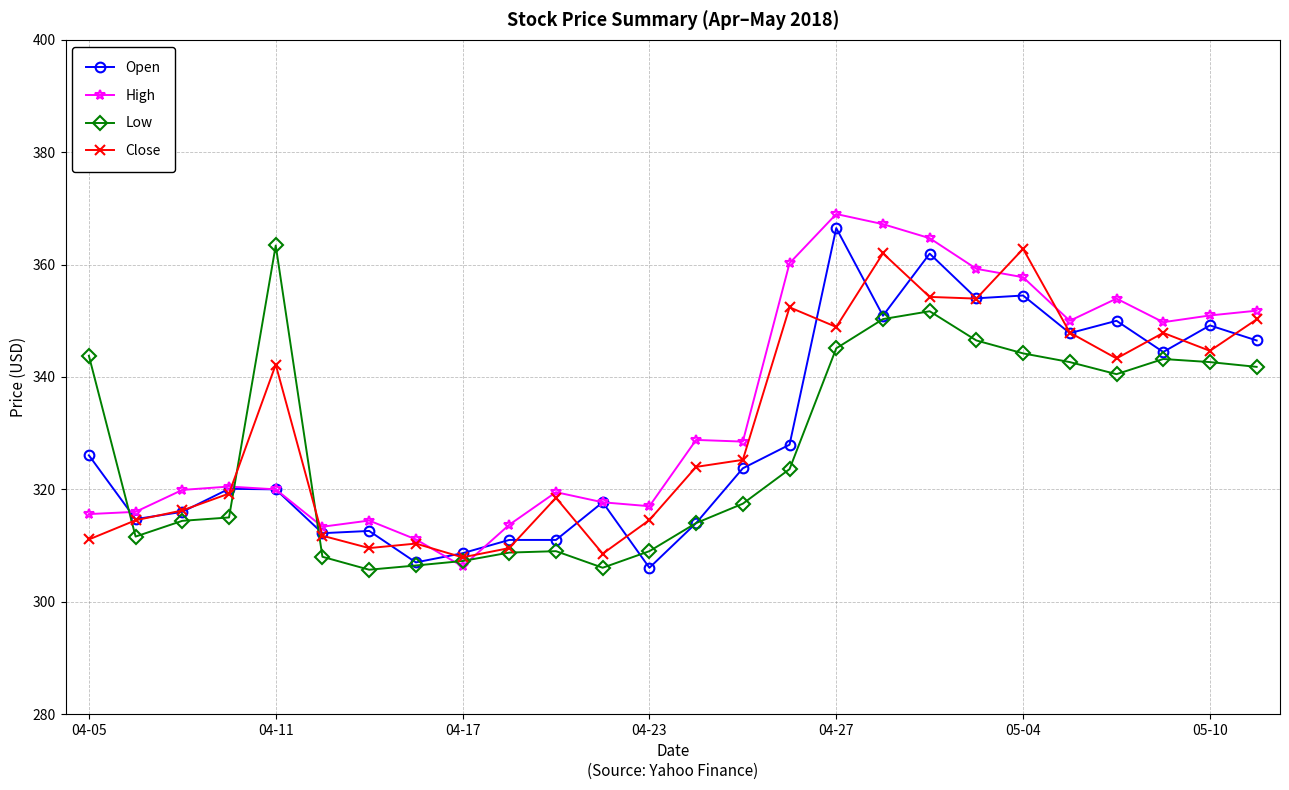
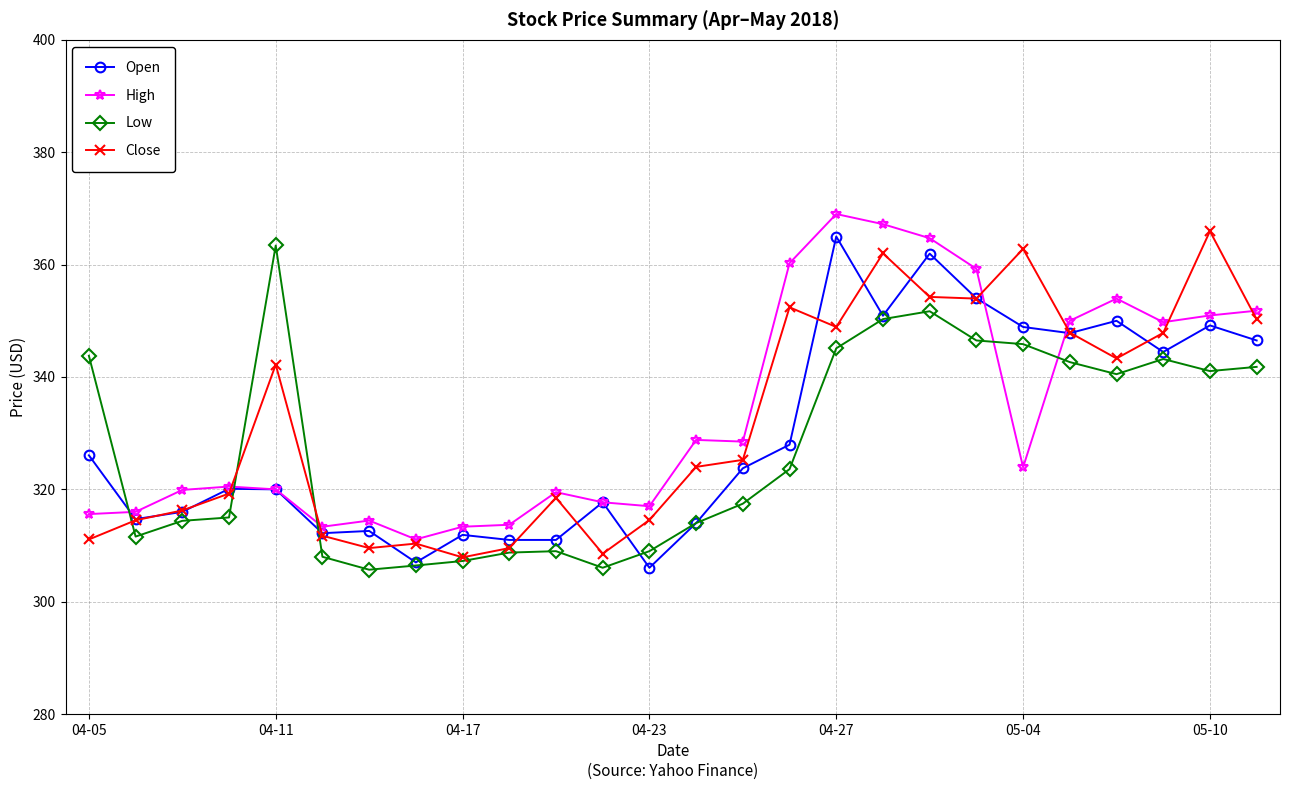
  {
    "Open": {
      "04-05": 326,
-     "04-17": 309,
+     "04-17": 312,
      "04-23": 306,
-     "04-27": 367,
-     "05-04": 355,
+     "04-27": 365,
+     "05-04": 349,
      "05-10": 349
    },
    "High": {
      "04-05": 316,
-     "04-17": 306,
+     "04-17": 313,
      "04-23": 317,
      "04-27": 369,
-     "05-04": 358,
+     "05-04": 324,
      "05-10": 351
    },
    "Low": {
      "04-05": 344,
      "04-11": 363,
      "04-17": 307,
      "04-23": 309,
      "04-27": 345,
-     "05-04": 344,
-     "05-10": 343
+     "05-04": 346,
+     "05-10": 341
    },
    "Close": {
      "04-05": 311,
      "04-11": 342,
      "04-17": 308,
      "04-23": 315,
      "04-27": 349,
      "05-04": 363,
-     "05-10": 345
+     "05-10": 366
    }
  }
